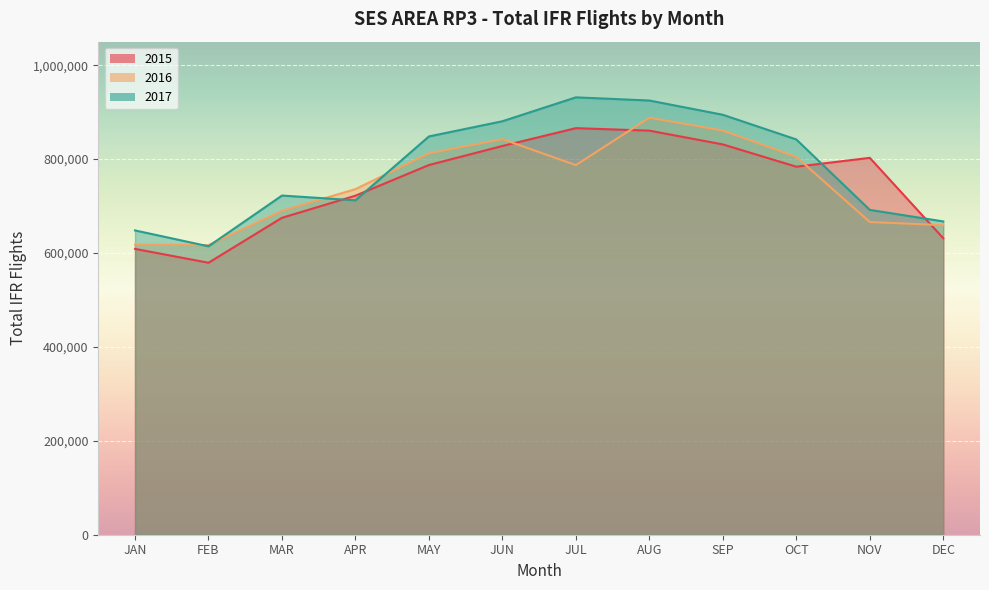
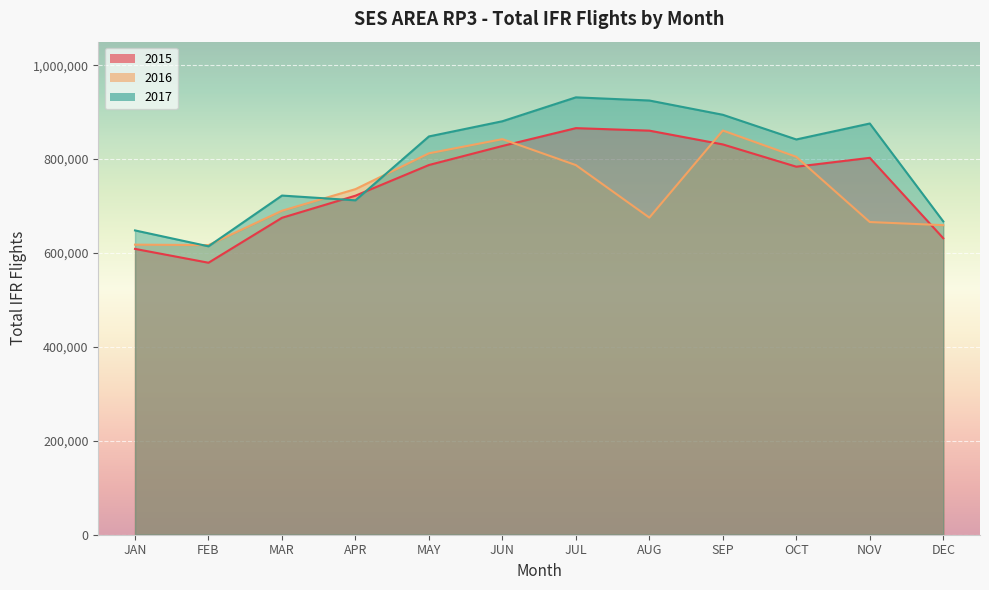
  {
    "2015": {
      "JAN": "610,000",
      "FEB": "580,000",
      "MAR": "670,000",
      "APR": "720,000",
      "MAY": "790,000",
      "JUN": "830,000",
      "JUL": "870,000",
      "AUG": "860,000",
      "SEP": "830,000",
      "OCT": "780,000",
      "NOV": "800,000",
      "DEC": "630,000"
    },
    "2016": {
      "JAN": "620,000",
      "MAR": "690,000",
      "APR": "740,000",
      "MAY": "810,000",
      "JUN": "840,000",
      "JUL": "790,000",
-     "AUG": "890,000",
+     "AUG": "680,000",
      "SEP": "860,000",
      "OCT": "800,000",
      "NOV": "670,000",
      "DEC": "660,000"
    },
    "2017": {
      "JAN": "650,000",
      "MAR": "720,000",
      "APR": "710,000",
      "MAY": "850,000",
      "JUN": "880,000",
      "JUL": "930,000",
      "AUG": "920,000",
      "SEP": "890,000",
      "OCT": "840,000",
-     "NOV": "690,000",
+     "NOV": "880,000",
      "DEC": "670,000"
    }
  }
